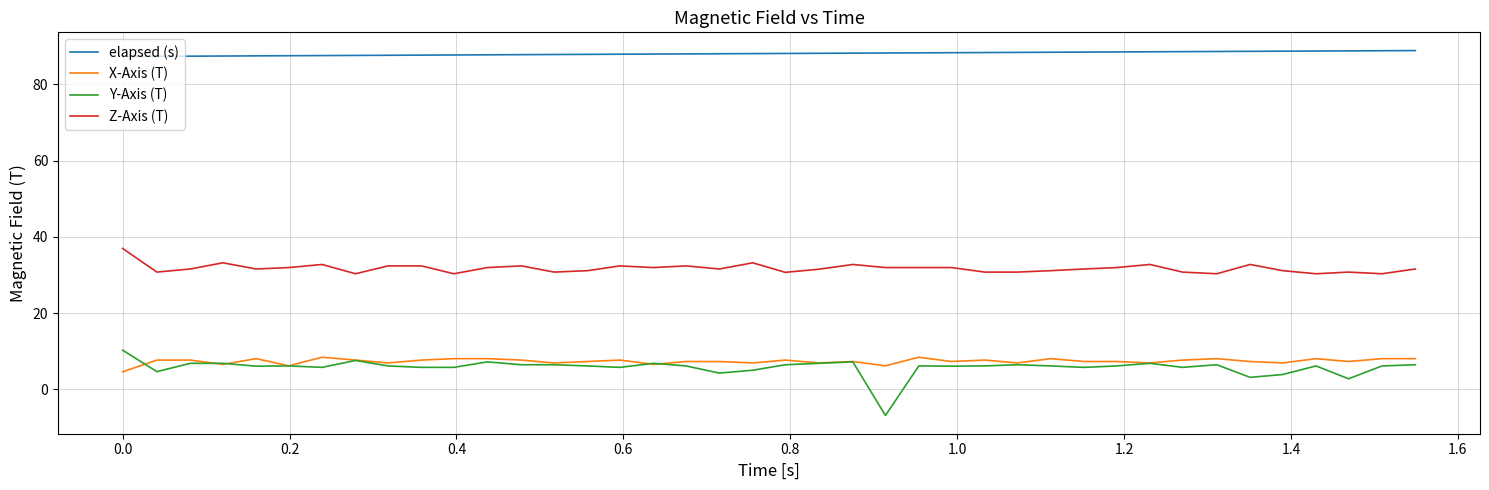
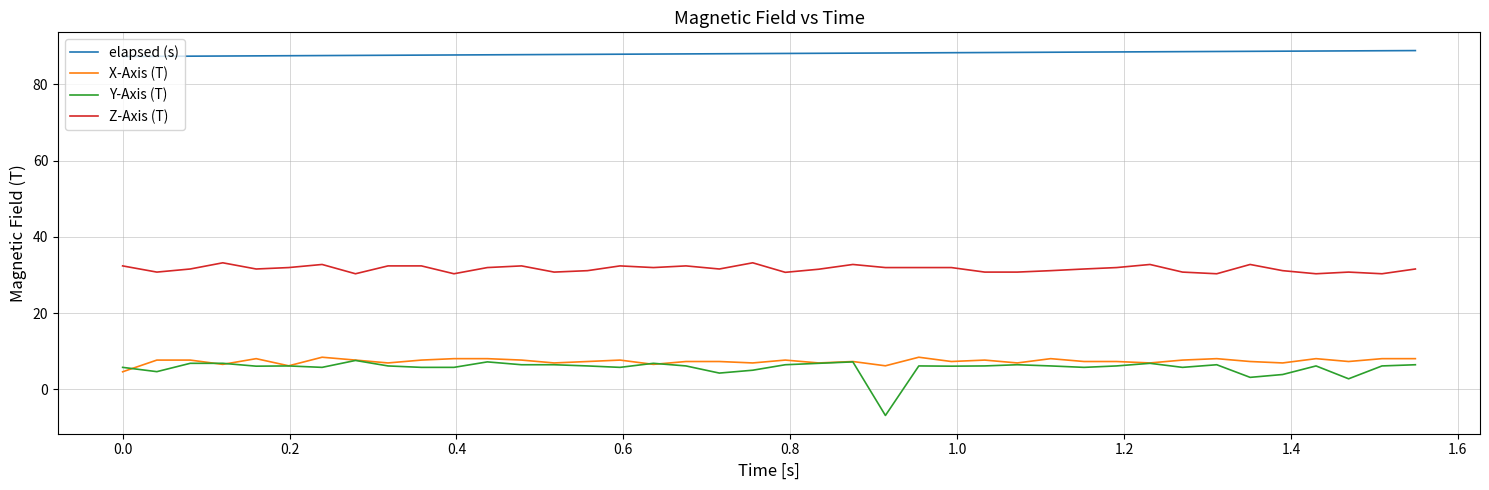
  {
    "X-Axis (T)": {
      "0.0": 5
    },
    "Y-Axis (T)": {
-     "0.0": 10
+     "0.0": 6
    },
    "Z-Axis (T)": {
-     "0.0": 37
+     "0.0": 32
    }
  }
